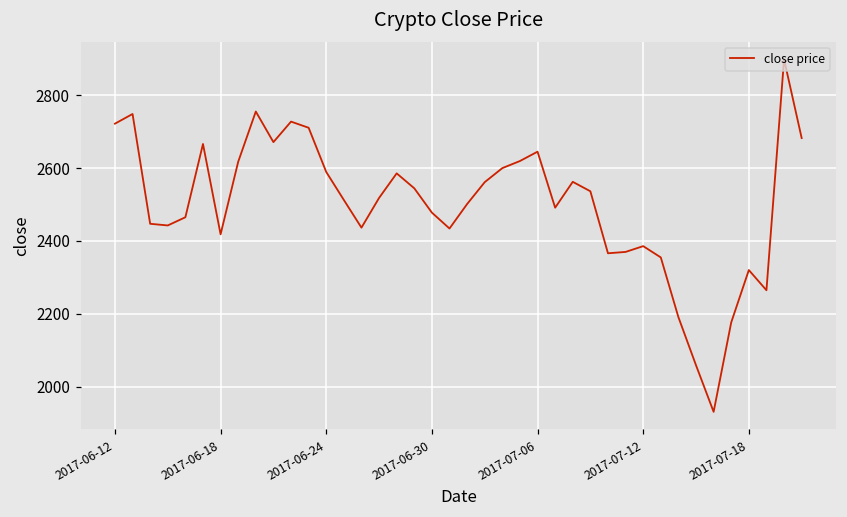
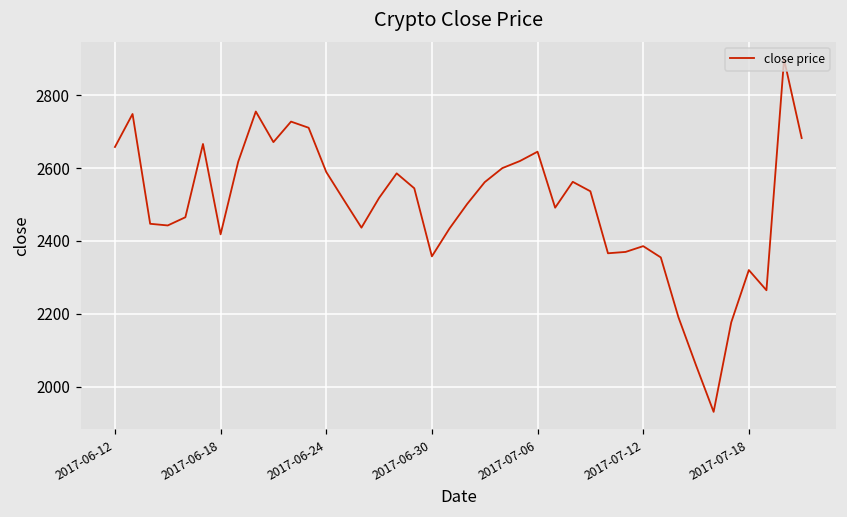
  {
-   "2017-06-12": 2720,
+   "2017-06-12": 2660,
    "2017-06-18": 2420,
    "2017-06-24": 2590,
-   "2017-06-30": 2480,
+   "2017-06-30": 2360,
    "2017-07-06": 2640,
    "2017-07-12": 2390,
    "2017-07-18": 2320
  }
